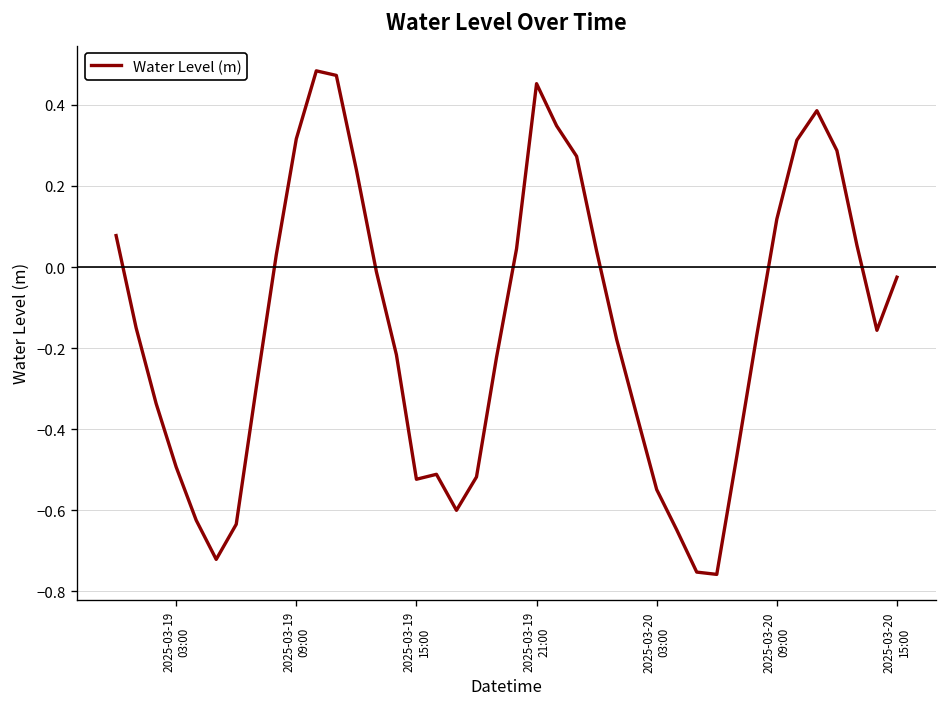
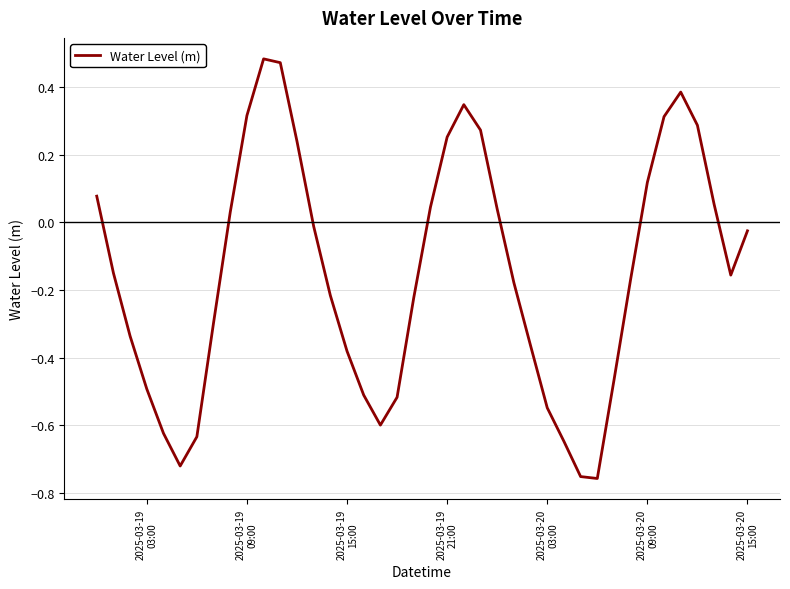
  {
    "2025-03-19 03:00": -0.49,
    "2025-03-19 09:00": 0.32,
-   "2025-03-19 15:00": -0.52,
-   "2025-03-19 21:00": 0.45,
+   "2025-03-19 15:00": -0.38,
+   "2025-03-19 21:00": 0.25,
    "2025-03-20 03:00": -0.55,
    "2025-03-20 09:00": 0.12,
    "2025-03-20 15:00": -0.02
  }
